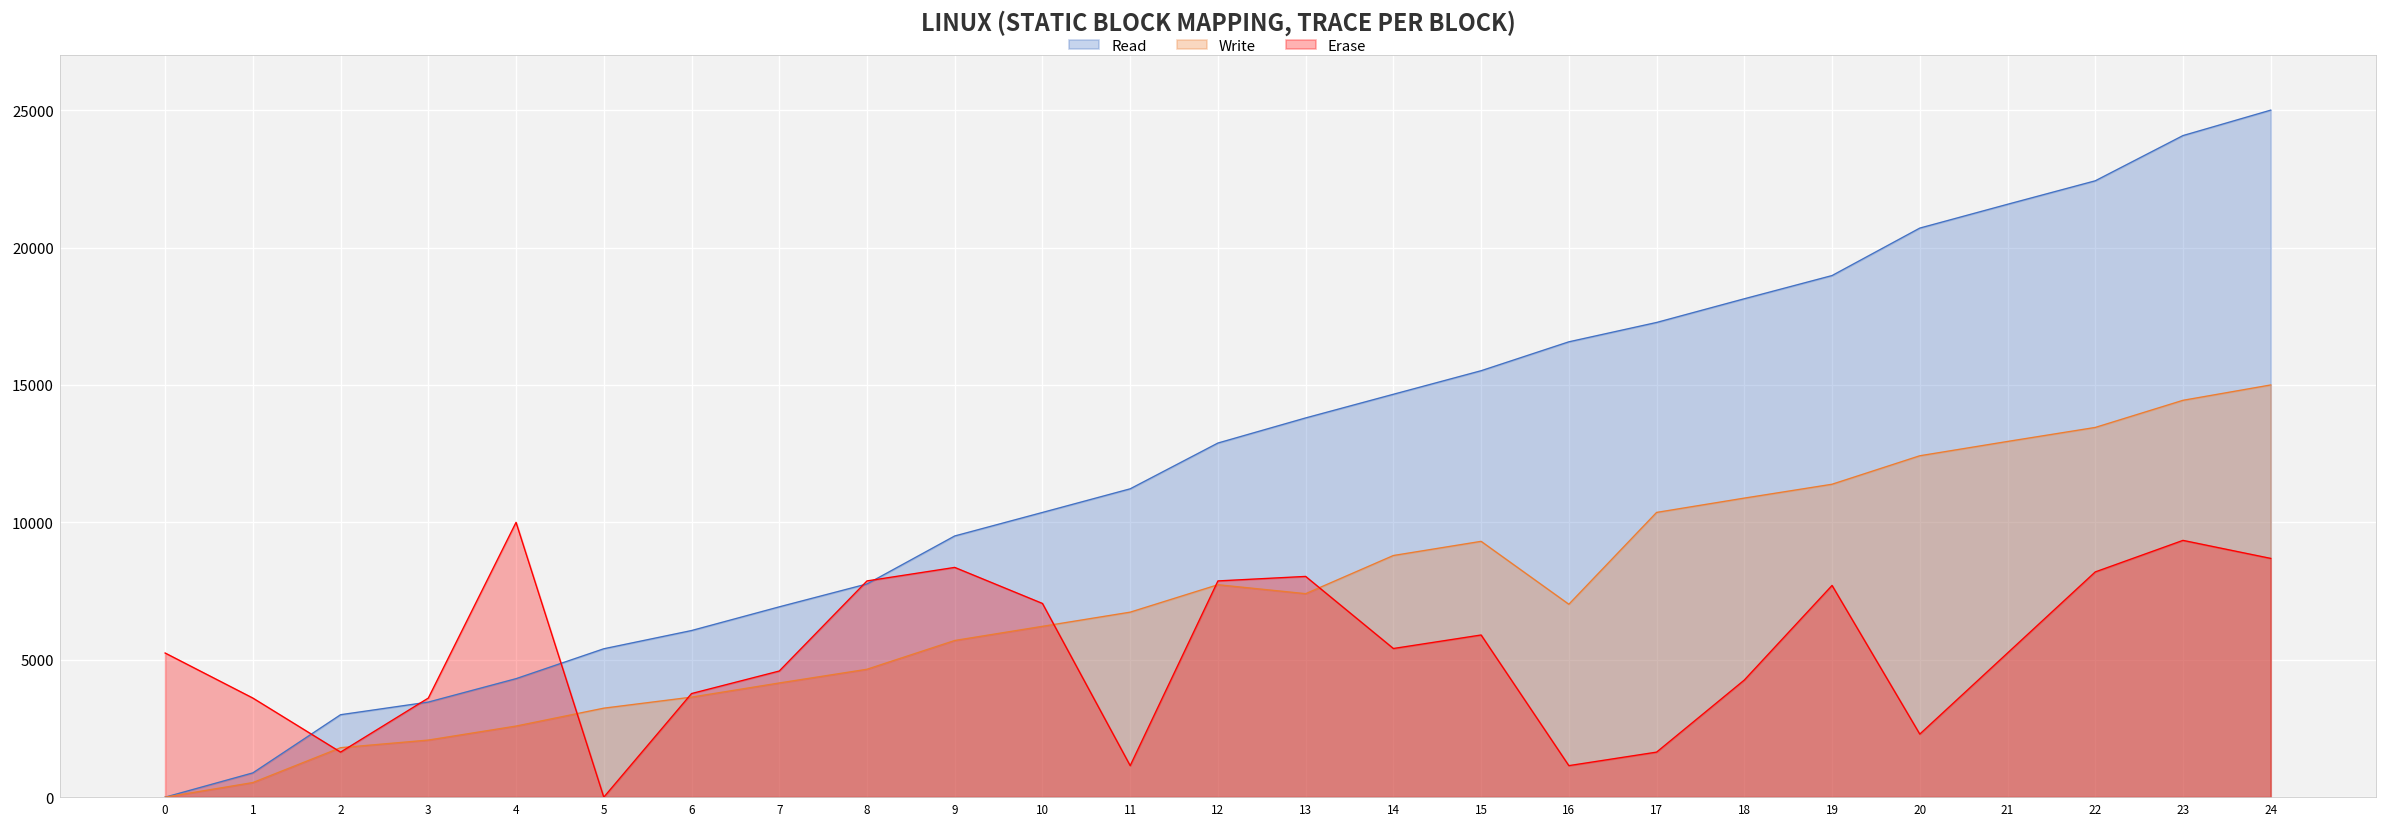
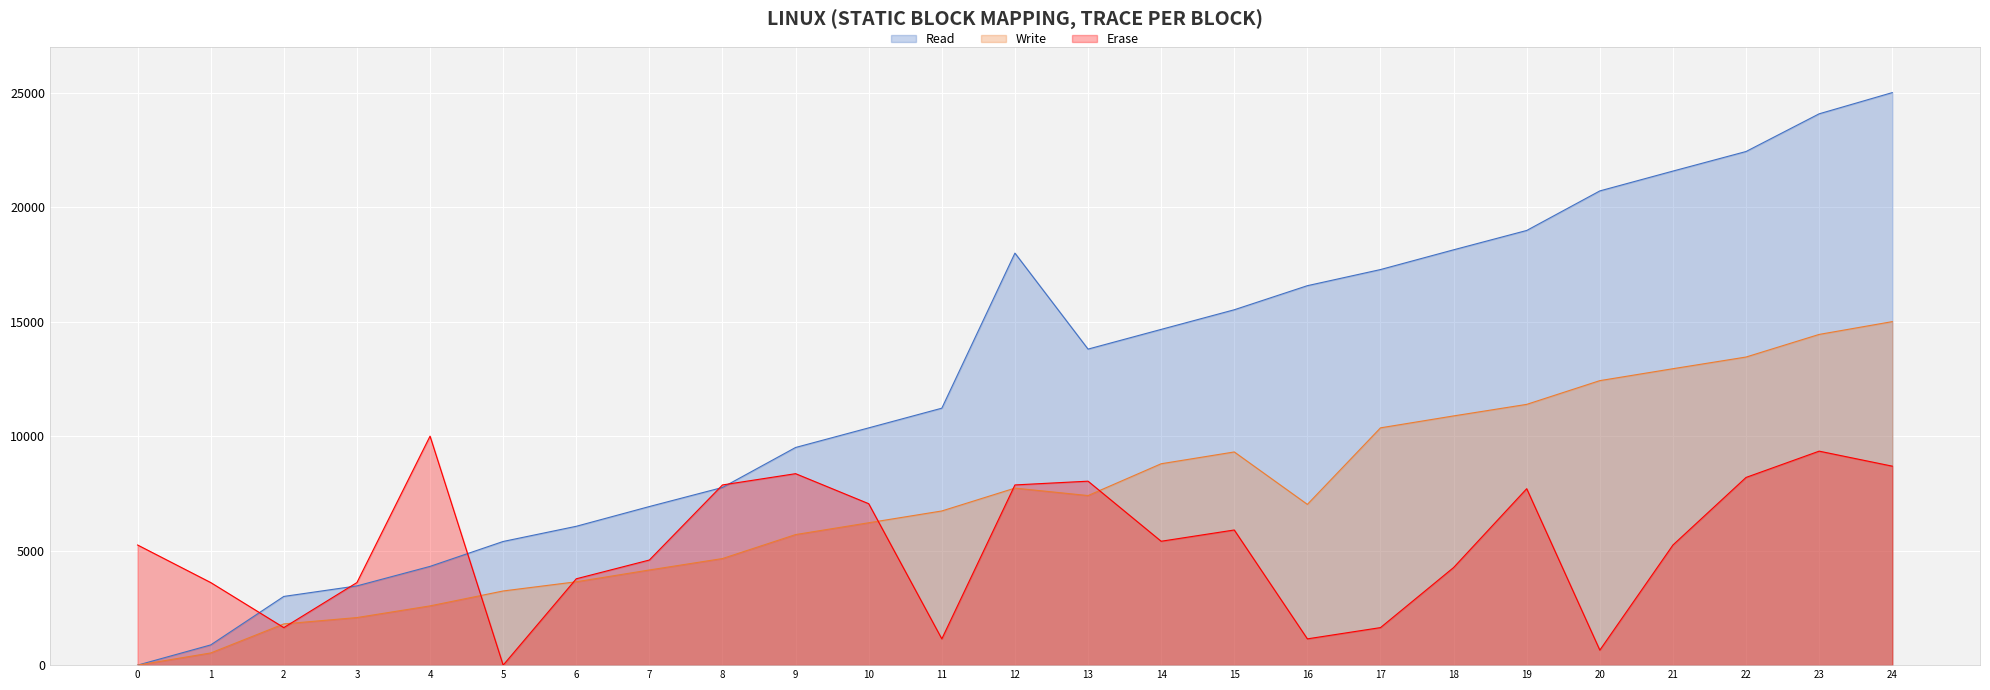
  {
    "Read": {
      "1": 900,
      "2": 3000,
      "3": 3500,
      "4": 4300,
      "5": 5400,
      "6": 6100,
      "7": 6900,
      "9": 9500,
      "10": 10400,
      "11": 11200,
-     "12": 12900,
+     "12": 18000,
      "13": 13800,
      "14": 14700,
      "15": 15500,
      "16": 16600,
      "17": 17300,
      "18": 18100,
      "19": 19000,
      "20": 20700,
      "21": 21600,
      "22": 22400,
      "23": 24100,
      "24": 25000
    },
    "Write": {
      "1": 500,
      "2": 1800,
      "3": 2100,
      "4": 2600,
      "5": 3200,
      "6": 3600,
      "7": 4200,
      "8": 4700,
      "9": 5700,
      "10": 6200,
      "11": 6700,
      "12": 7700,
      "13": 7400,
      "14": 8800,
      "15": 9300,
      "16": 7000,
      "17": 10400,
      "18": 10900,
      "19": 11400,
      "20": 12400,
      "21": 12900,
      "22": 13500,
      "23": 14400,
      "24": 15000
    },
    "Erase": {
      "0": 5200,
      "1": 3600,
      "2": 1600,
      "3": 3600,
      "4": 10000,
      "5": 0,
      "6": 3800,
      "7": 4600,
      "9": 8400,
      "10": 7000,
      "11": 1100,
      "12": 7900,
      "13": 8000,
      "14": 5400,
      "15": 5900,
      "16": 1100,
      "17": 1600,
      "18": 4300,
      "19": 7700,
-     "20": 2300,
+     "20": 700,
      "21": 5200,
      "22": 8200,
      "23": 9300,
      "24": 8700
    }
  }
